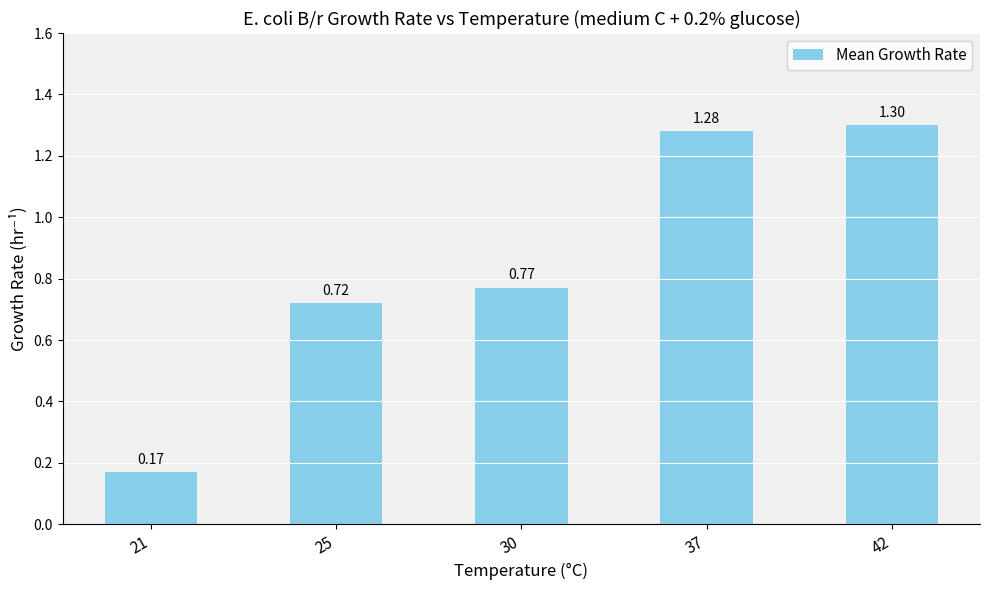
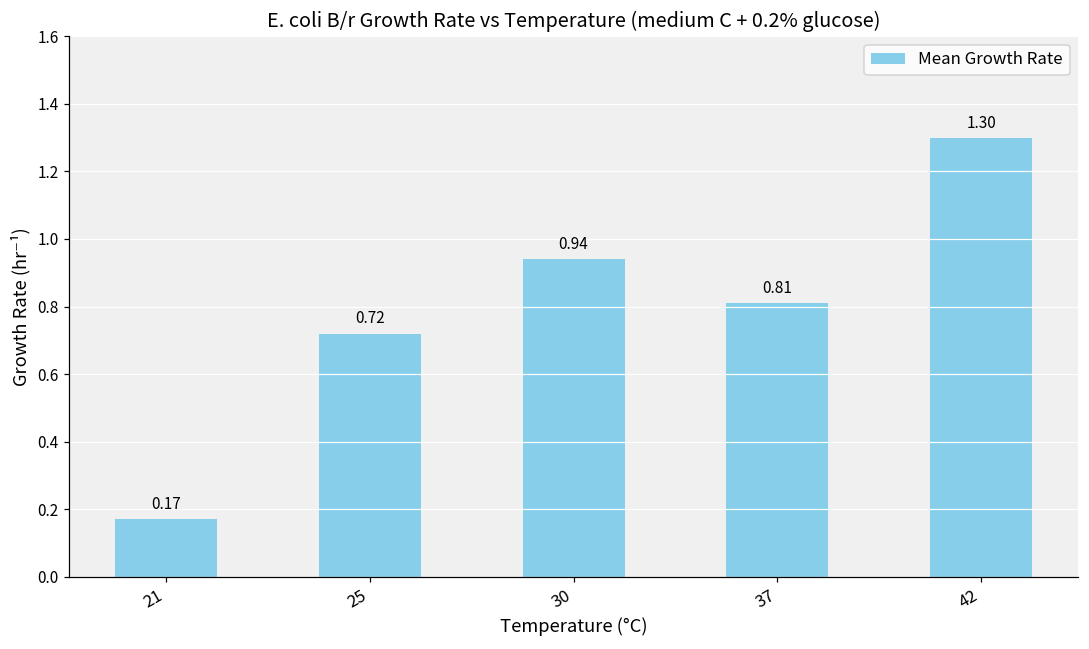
  {
    "21": 0.17,
    "25": 0.72,
-   "30": 0.77,
-   "37": 1.28,
+   "30": 0.94,
+   "37": 0.81,
    "42": 1.30
  }
